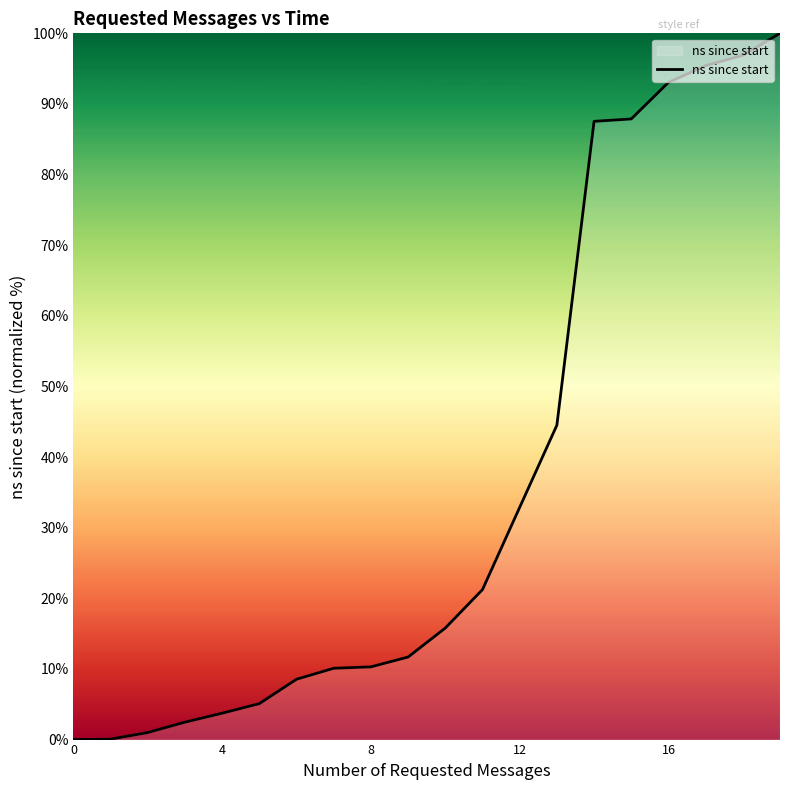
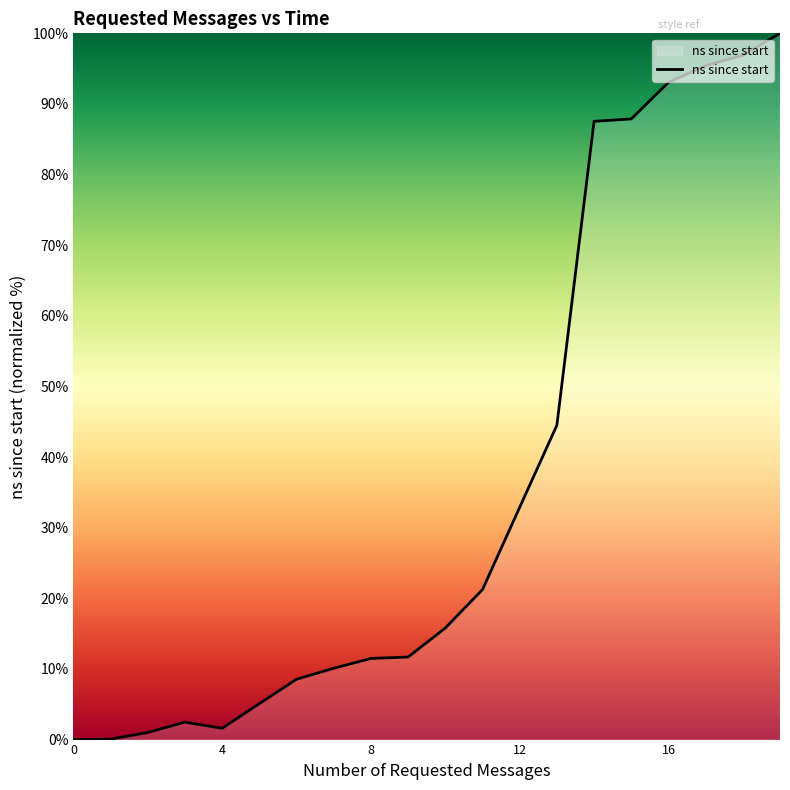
  {
    "0": "0%",
-   "4": "4%",
-   "8": "10%",
+   "4": "2%",
+   "8": "11%",
    "12": "33%",
    "16": "93%"
  }
